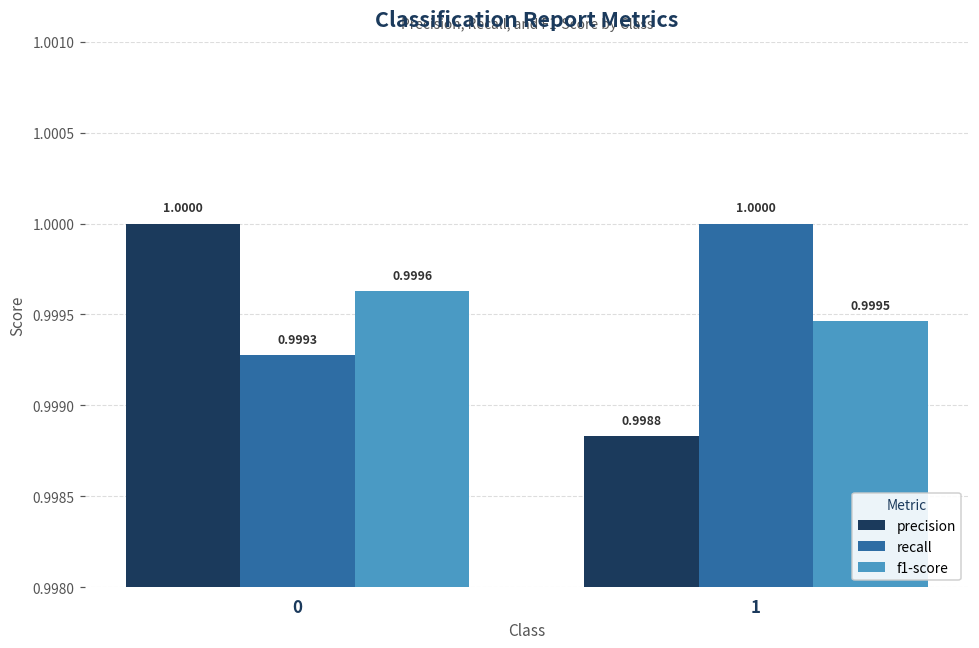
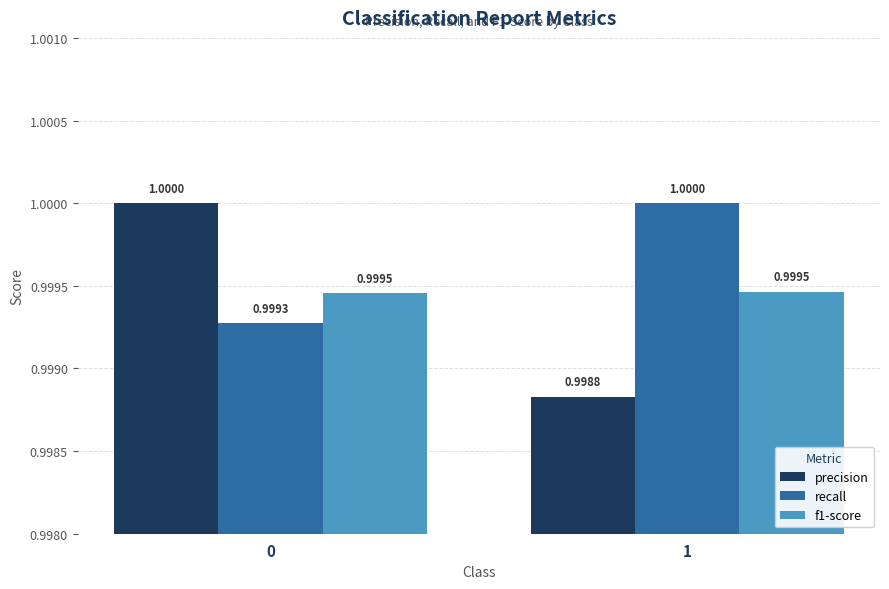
  {
    "precision": {
      "0": 1.0000,
      "1": 0.9988
    },
    "recall": {
      "0": 0.9993,
      "1": 1.0000
    },
    "f1-score": {
-     "0": 0.9996,
+     "0": 0.9995,
      "1": 0.9995
    }
  }
